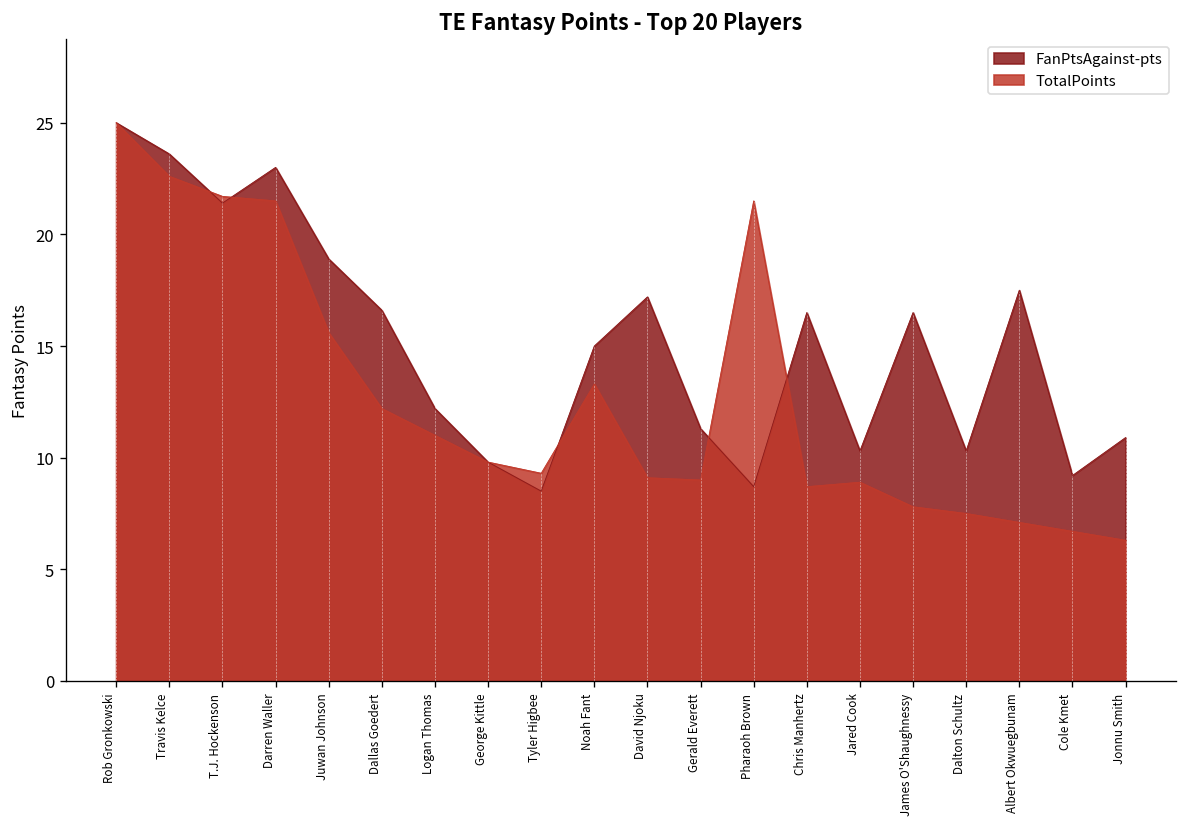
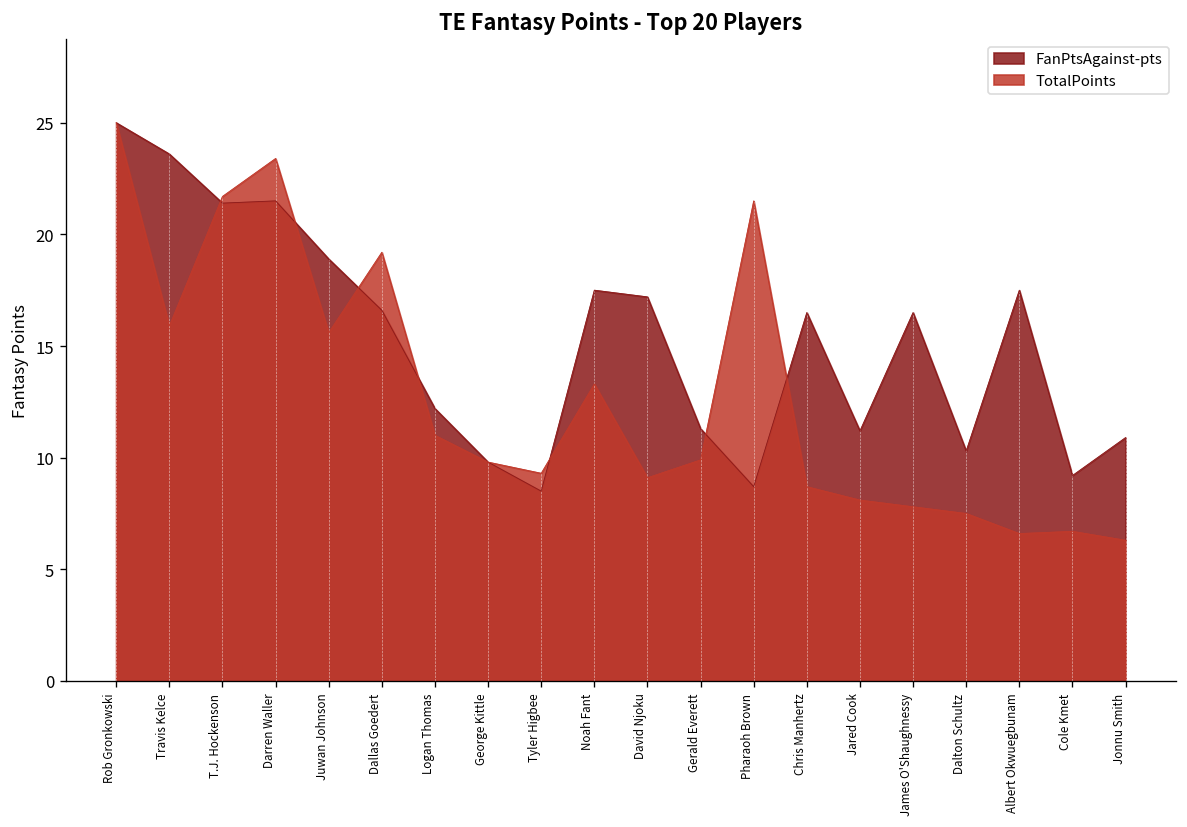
  {
    "FanPtsAgainst-pts": {
      "Travis Kelce": 23.6,
      "T.J. Hockenson": 21.4,
-     "Darren Waller": 23.0,
+     "Darren Waller": 21.5,
      "Juwan Johnson": 18.9,
      "Dallas Goedert": 16.6,
      "Logan Thomas": 12.2,
      "Tyler Higbee": 8.5,
-     "Noah Fant": 15.0,
+     "Noah Fant": 17.5,
      "David Njoku": 17.2,
      "Gerald Everett": 11.3,
      "Pharaoh Brown": 8.7,
      "Chris Manhertz": 16.5,
-     "Jared Cook": 10.3,
+     "Jared Cook": 11.2,
      "James O'Shaughnessy": 16.5,
      "Dalton Schultz": 10.3,
      "Albert Okwuegbunam": 17.5,
      "Cole Kmet": 9.2,
      "Jonnu Smith": 10.9
    },
    "TotalPoints": {
-     "Travis Kelce": 22.6,
+     "Travis Kelce": 15.9,
      "T.J. Hockenson": 21.7,
-     "Darren Waller": 21.5,
+     "Darren Waller": 23.4,
      "Juwan Johnson": 15.6,
-     "Dallas Goedert": 12.2,
+     "Dallas Goedert": 19.2,
      "Logan Thomas": 11.0,
      "Tyler Higbee": 9.3,
      "Noah Fant": 13.3,
      "David Njoku": 9.1,
-     "Gerald Everett": 9.0,
+     "Gerald Everett": 9.9,
      "Pharaoh Brown": 21.5,
      "Chris Manhertz": 8.7,
-     "Jared Cook": 8.9,
+     "Jared Cook": 8.1,
      "James O'Shaughnessy": 7.8,
      "Dalton Schultz": 7.5,
-     "Albert Okwuegbunam": 7.1,
+     "Albert Okwuegbunam": 6.6,
      "Cole Kmet": 6.7,
      "Jonnu Smith": 6.3
    }
  }
